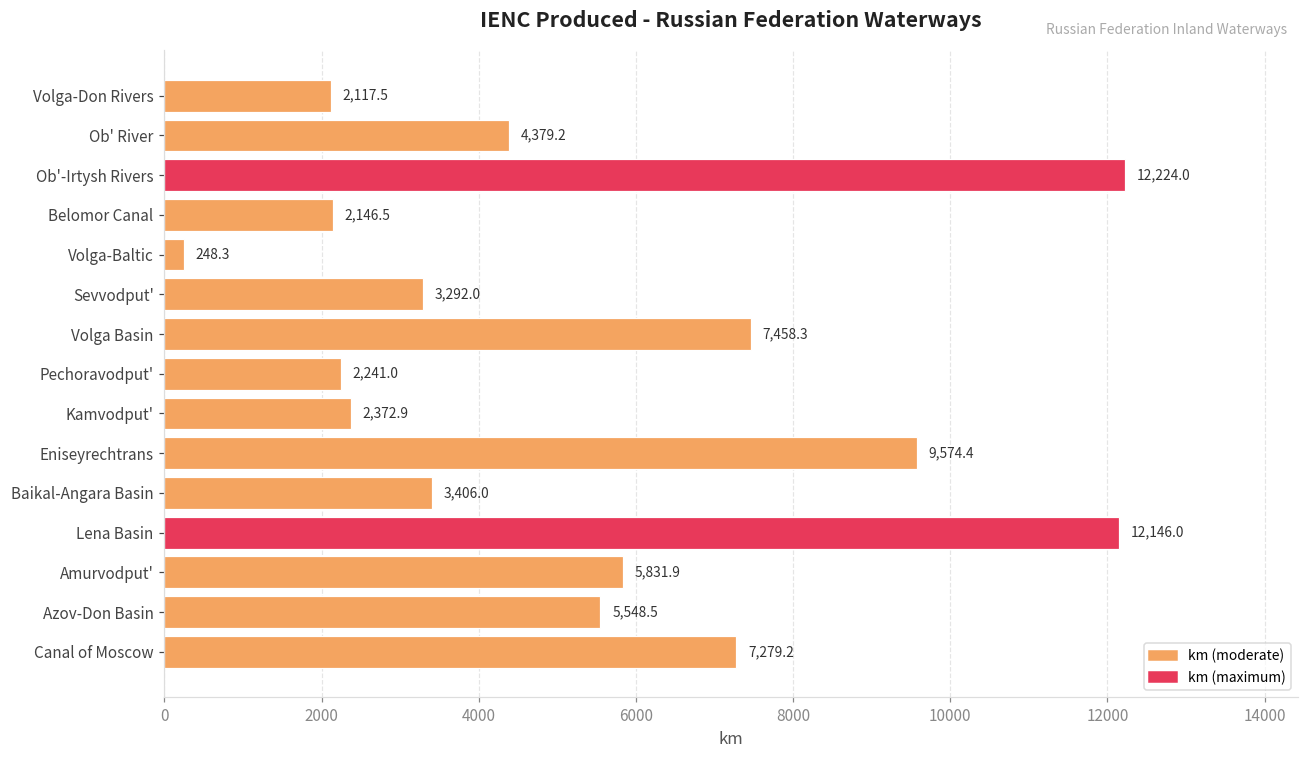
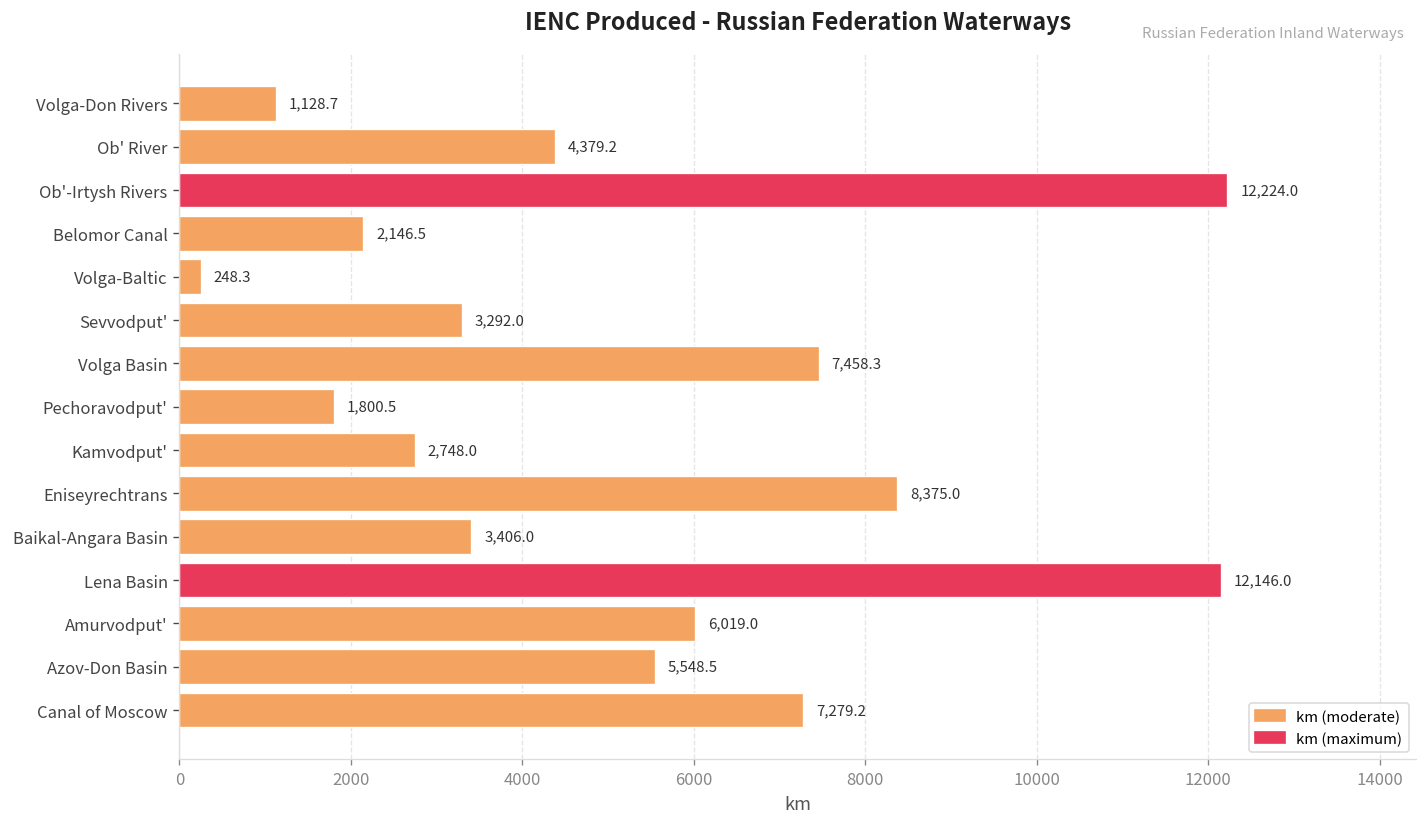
  {
-   "Volga-Don Rivers": "2,117.5",
+   "Volga-Don Rivers": "1,128.7",
    "Ob' River": "4,379.2",
    "Ob'-Irtysh Rivers": "12,224.0",
    "Belomor Canal": "2,146.5",
    "Volga-Baltic": "248.3",
    "Sevvodput'": "3,292.0",
    "Volga Basin": "7,458.3",
-   "Pechoravodput'": "2,241.0",
-   "Kamvodput'": "2,372.9",
-   "Eniseyrechtrans": "9,574.4",
+   "Pechoravodput'": "1,800.5",
+   "Kamvodput'": "2,748.0",
+   "Eniseyrechtrans": "8,375.0",
    "Baikal-Angara Basin": "3,406.0",
    "Lena Basin": "12,146.0",
-   "Amurvodput'": "5,831.9",
+   "Amurvodput'": "6,019.0",
    "Azov-Don Basin": "5,548.5",
    "Canal of Moscow": "7,279.2"
  }
